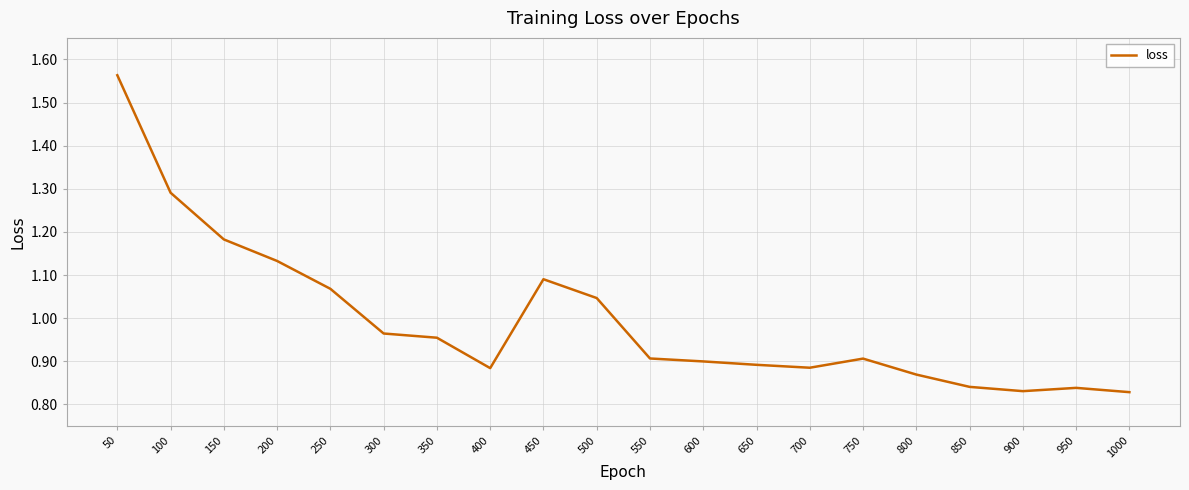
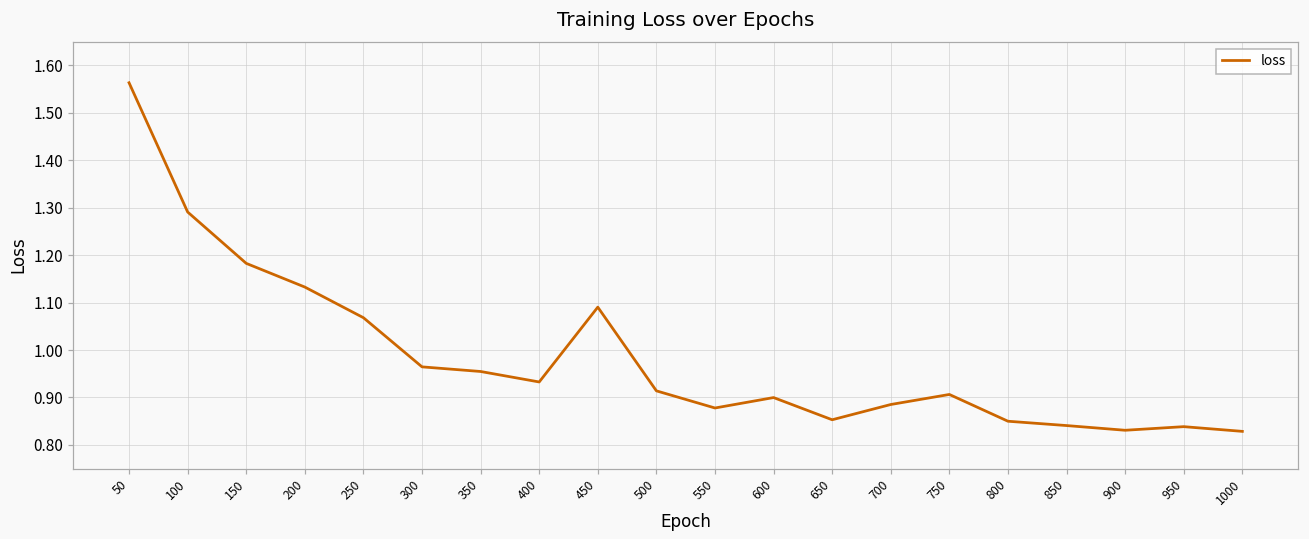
  {
    "50": 1.56,
    "100": 1.29,
    "150": 1.18,
    "200": 1.13,
    "250": 1.07,
    "300": 0.96,
    "350": 0.95,
-   "400": 0.88,
+   "400": 0.93,
    "450": 1.09,
-   "500": 1.05,
-   "550": 0.91,
+   "500": 0.91,
+   "550": 0.88,
    "600": 0.90,
-   "650": 0.89,
+   "650": 0.85,
    "700": 0.89,
    "750": 0.91,
-   "800": 0.87,
+   "800": 0.85,
    "850": 0.84,
    "900": 0.83,
    "950": 0.84,
    "1000": 0.83
  }
